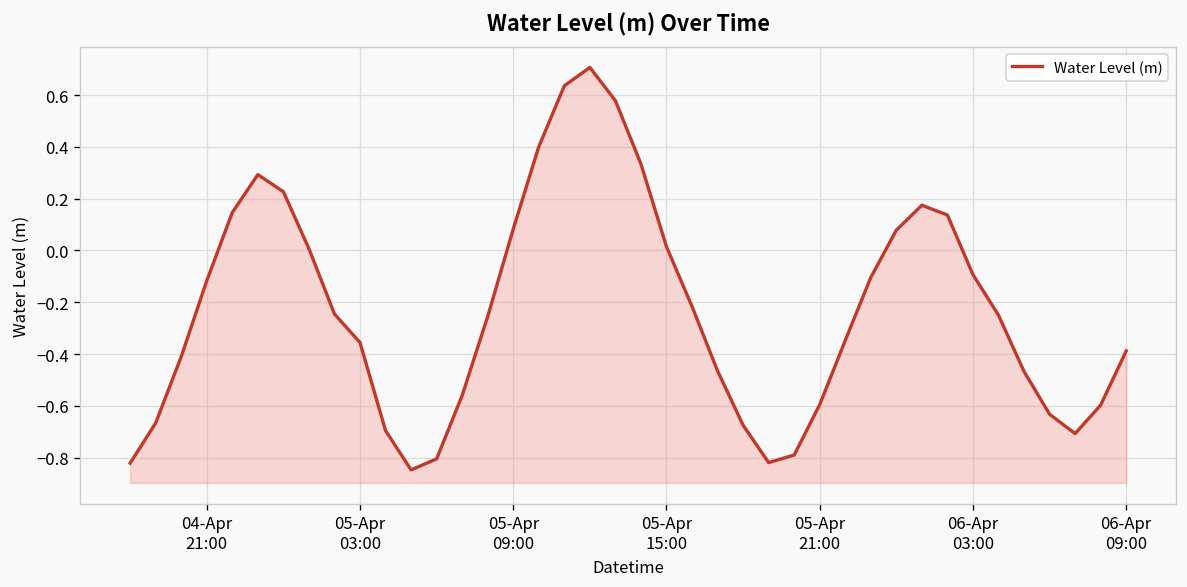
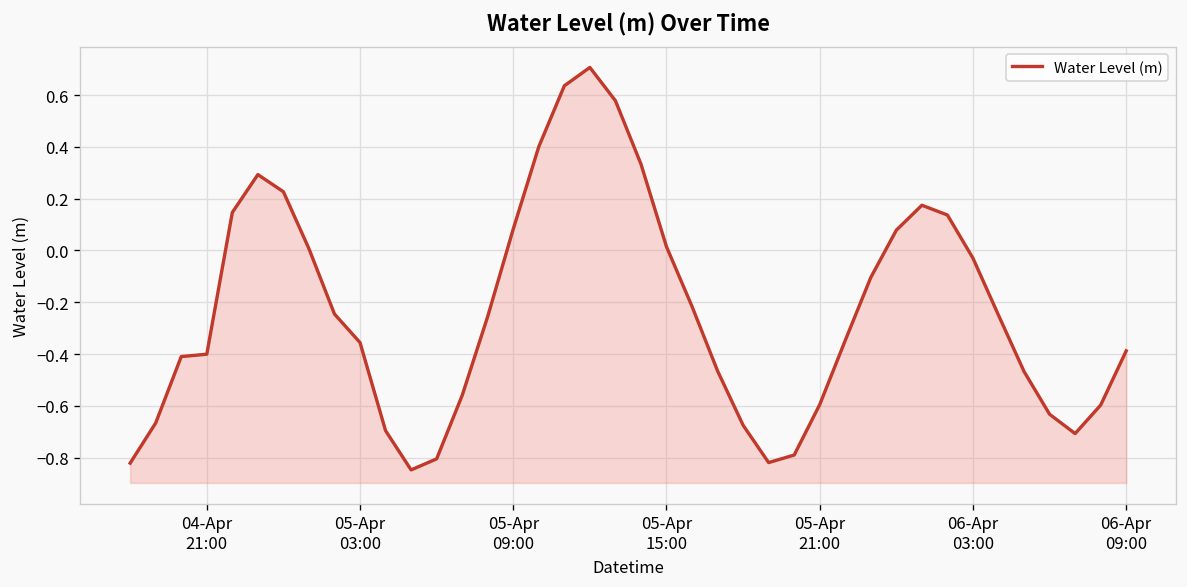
  {
-   "04-Apr 21:00": -0.12,
+   "04-Apr 21:00": -0.40,
    "05-Apr 03:00": -0.36,
    "05-Apr 09:00": 0.08,
    "05-Apr 15:00": 0.01,
    "05-Apr 21:00": -0.59,
-   "06-Apr 03:00": -0.09,
+   "06-Apr 03:00": -0.03,
    "06-Apr 09:00": -0.39
  }
